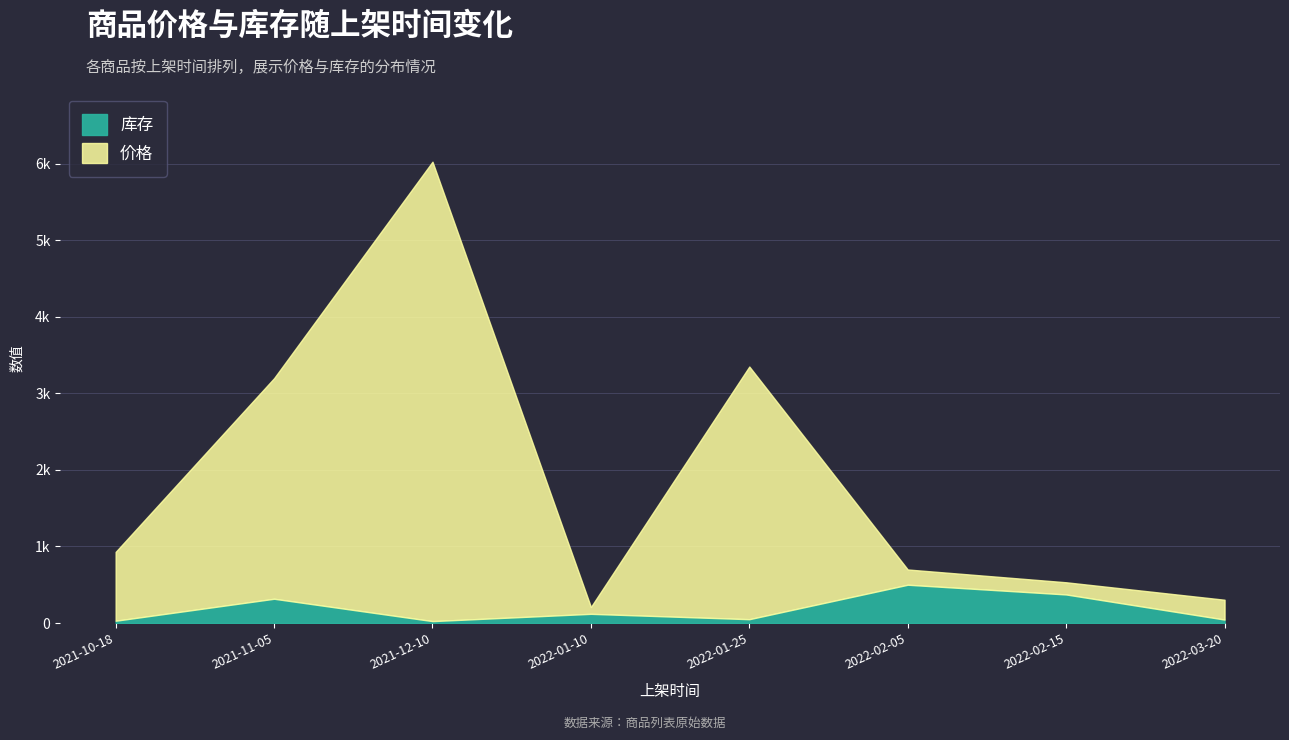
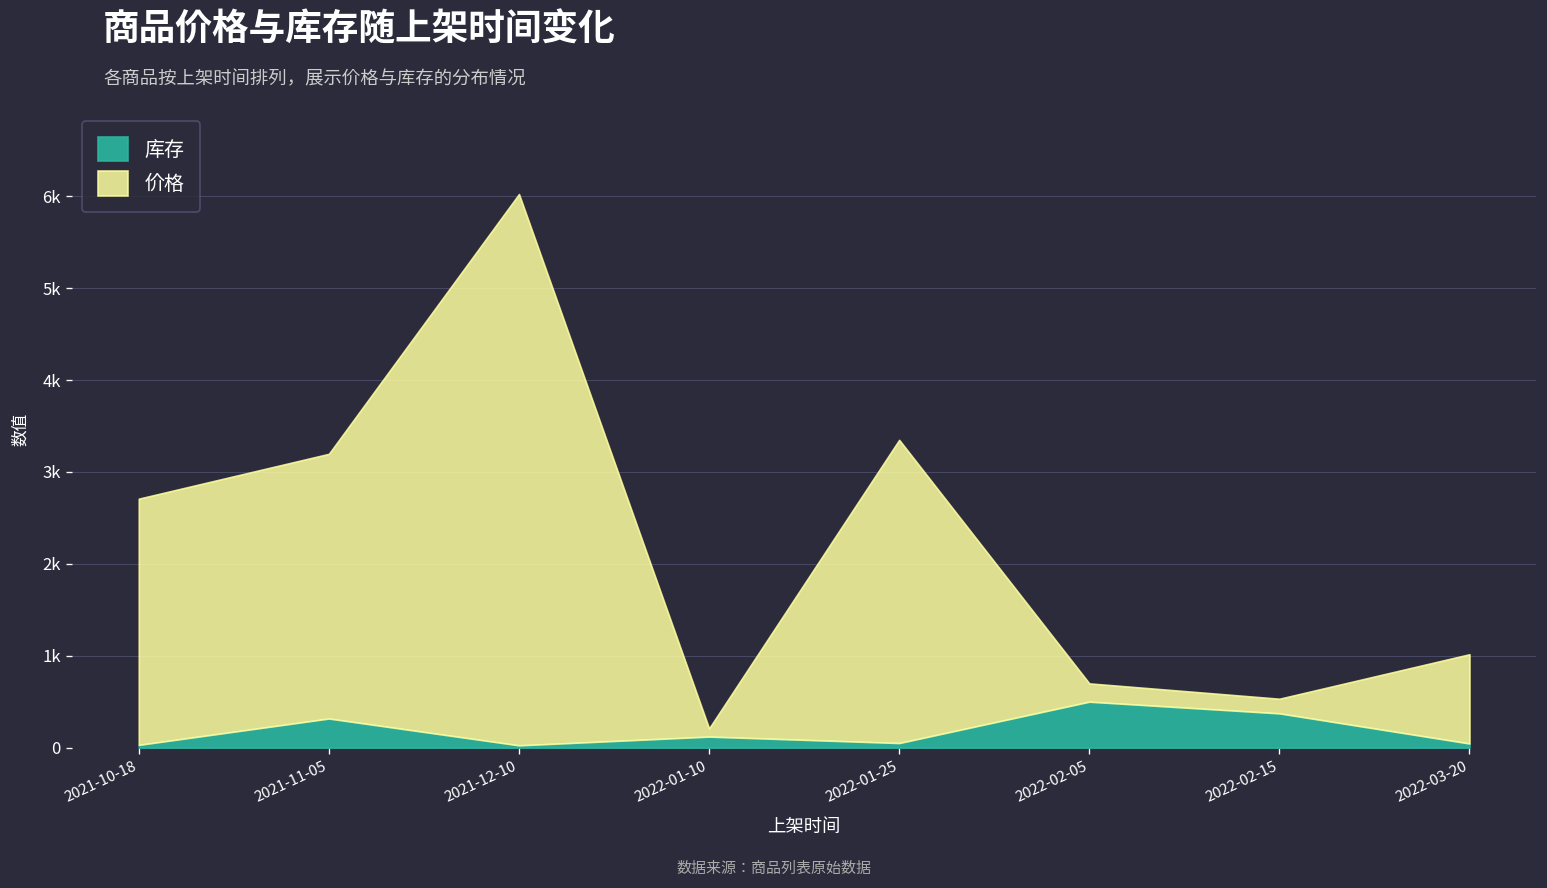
  {
    "库存": {
      "2021-11-05": 300,
      "2022-01-10": 100,
      "2022-01-25": 100,
      "2022-02-05": 500,
      "2022-02-15": 400,
      "2022-03-20": 0
    },
    "价格": {
-     "2021-10-18": 900,
+     "2021-10-18": 2700,
      "2021-11-05": 2900,
      "2021-12-10": 6000,
      "2022-01-10": 100,
      "2022-01-25": 3300,
      "2022-02-05": 200,
      "2022-02-15": 200,
-     "2022-03-20": 300
+     "2022-03-20": 1000
    }
  }
